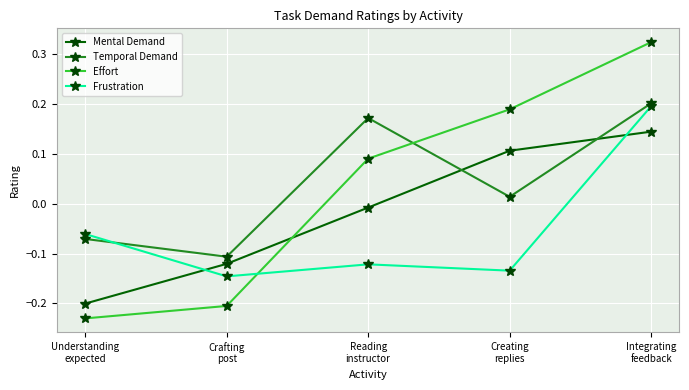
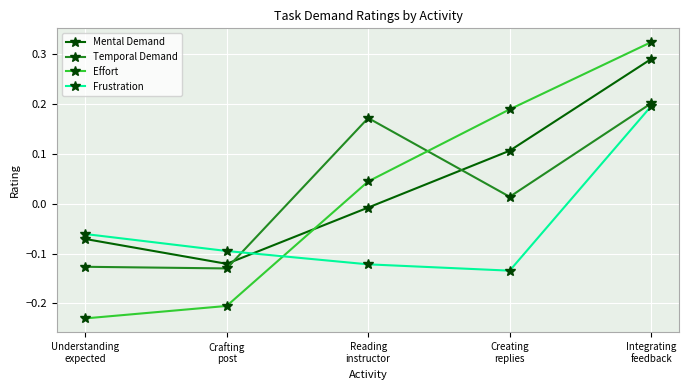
  {
    "Mental Demand": {
-     "Understanding expected": -0.20,
+     "Understanding expected": -0.07,
      "Crafting post": -0.12,
      "Reading instructor": -0.01,
      "Creating replies": 0.11,
-     "Integrating feedback": 0.14
+     "Integrating feedback": 0.29
    },
    "Temporal Demand": {
-     "Understanding expected": -0.07,
-     "Crafting post": -0.11,
+     "Understanding expected": -0.13,
+     "Crafting post": -0.13,
      "Reading instructor": 0.17,
      "Creating replies": 0.01,
      "Integrating feedback": 0.20
    },
    "Effort": {
      "Understanding expected": -0.23,
      "Crafting post": -0.20,
-     "Reading instructor": 0.09,
+     "Reading instructor": 0.04,
      "Creating replies": 0.19,
      "Integrating feedback": 0.32
    },
    "Frustration": {
      "Understanding expected": -0.06,
-     "Crafting post": -0.15,
+     "Crafting post": -0.09,
      "Reading instructor": -0.12,
      "Creating replies": -0.13,
      "Integrating feedback": 0.20
    }
  }
